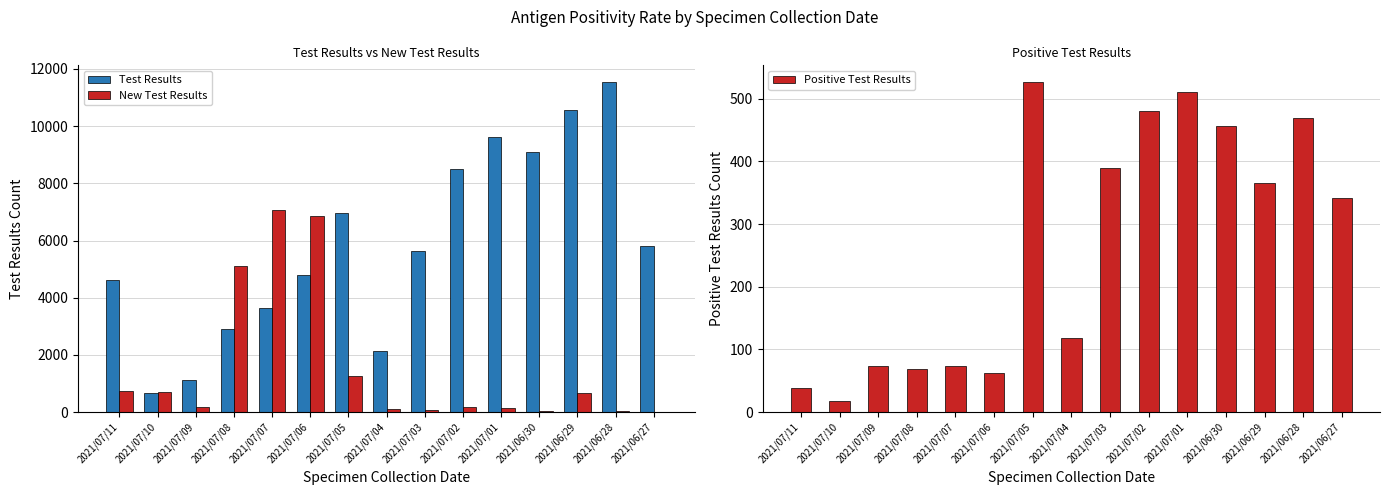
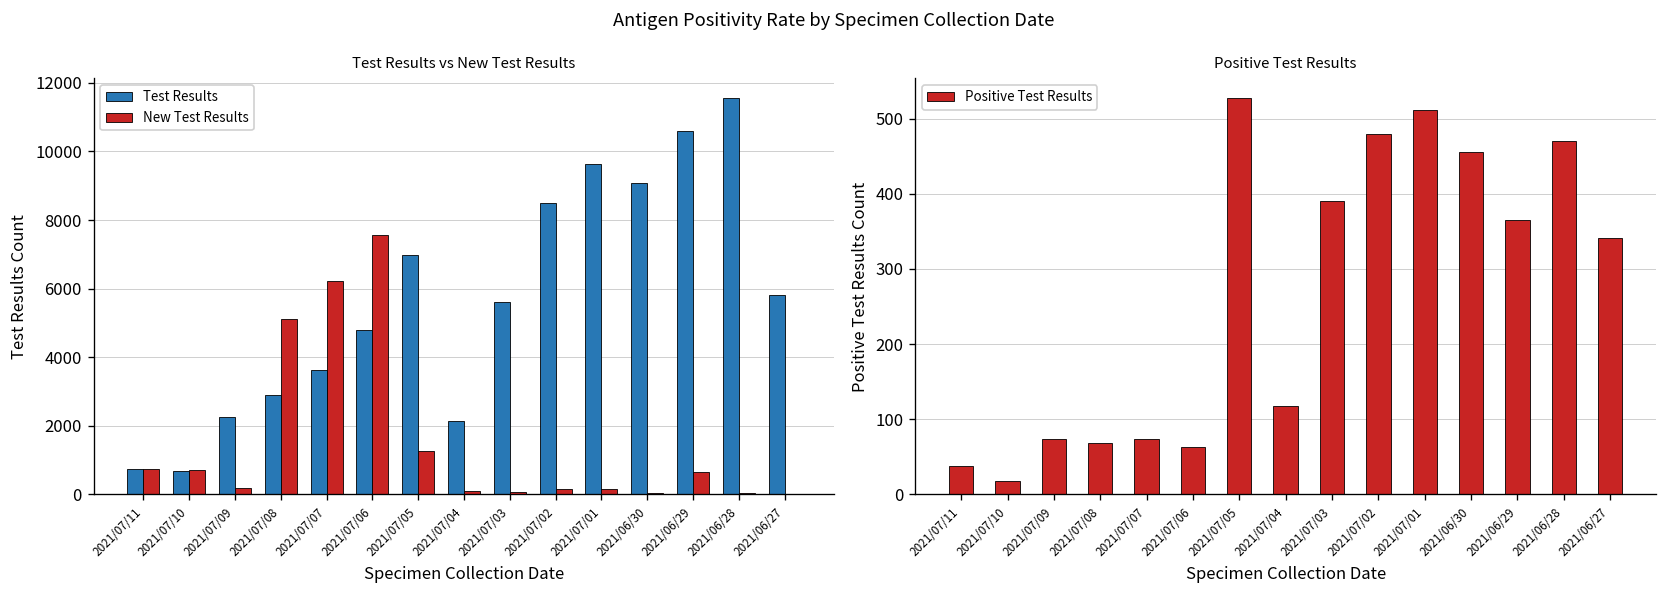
  {
    "Test Results vs New Test Results": {
      "Test Results": {
-       "2021/07/11": 4600,
+       "2021/07/11": 700,
        "2021/07/10": 700,
-       "2021/07/09": 1100,
+       "2021/07/09": 2200,
        "2021/07/08": 2900,
        "2021/07/07": 3600,
        "2021/07/06": 4800,
        "2021/07/05": 7000,
        "2021/07/04": 2100,
        "2021/07/03": 5600,
        "2021/07/02": 8500,
        "2021/07/01": 9600,
        "2021/06/30": 9100,
        "2021/06/29": 10600,
        "2021/06/28": 11600,
        "2021/06/27": 5800
      },
      "New Test Results": {
        "2021/07/11": 700,
        "2021/07/10": 700,
        "2021/07/09": 200,
        "2021/07/08": 5100,
-       "2021/07/07": 7100,
-       "2021/07/06": 6900,
+       "2021/07/07": 6200,
+       "2021/07/06": 7600,
        "2021/07/05": 1300,
        "2021/07/04": 100,
        "2021/07/02": 200,
        "2021/07/01": 100,
        "2021/06/29": 700
      }
    },
    "Positive Test Results": {
      "2021/07/11": 40,
      "2021/07/10": 20,
      "2021/07/09": 70,
      "2021/07/08": 70,
      "2021/07/07": 70,
      "2021/07/06": 60,
      "2021/07/05": 530,
      "2021/07/04": 120,
      "2021/07/03": 390,
      "2021/07/02": 480,
      "2021/07/01": 510,
      "2021/06/30": 460,
      "2021/06/29": 370,
      "2021/06/28": 470,
      "2021/06/27": 340
    }
  }
